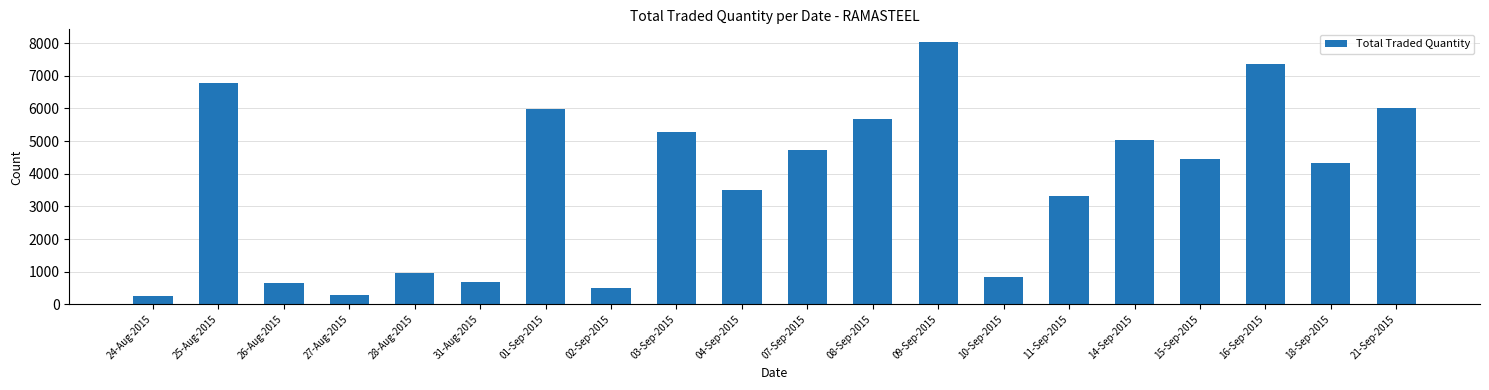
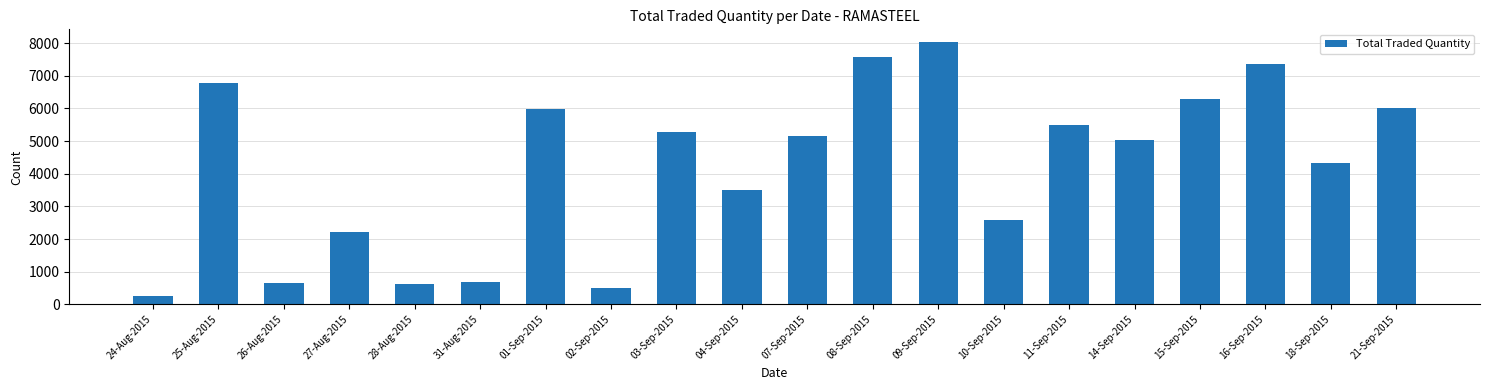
  {
    "24-Aug-2015": 200,
    "25-Aug-2015": 6800,
    "26-Aug-2015": 700,
-   "27-Aug-2015": 300,
-   "28-Aug-2015": 1000,
+   "27-Aug-2015": 2200,
+   "28-Aug-2015": 600,
    "31-Aug-2015": 700,
    "01-Sep-2015": 6000,
    "02-Sep-2015": 500,
    "03-Sep-2015": 5300,
    "04-Sep-2015": 3500,
-   "07-Sep-2015": 4700,
-   "08-Sep-2015": 5700,
+   "07-Sep-2015": 5200,
+   "08-Sep-2015": 7600,
    "09-Sep-2015": 8000,
-   "10-Sep-2015": 800,
-   "11-Sep-2015": 3300,
+   "10-Sep-2015": 2600,
+   "11-Sep-2015": 5500,
    "14-Sep-2015": 5000,
-   "15-Sep-2015": 4400,
+   "15-Sep-2015": 6300,
    "16-Sep-2015": 7400,
    "18-Sep-2015": 4300,
    "21-Sep-2015": 6000
  }
